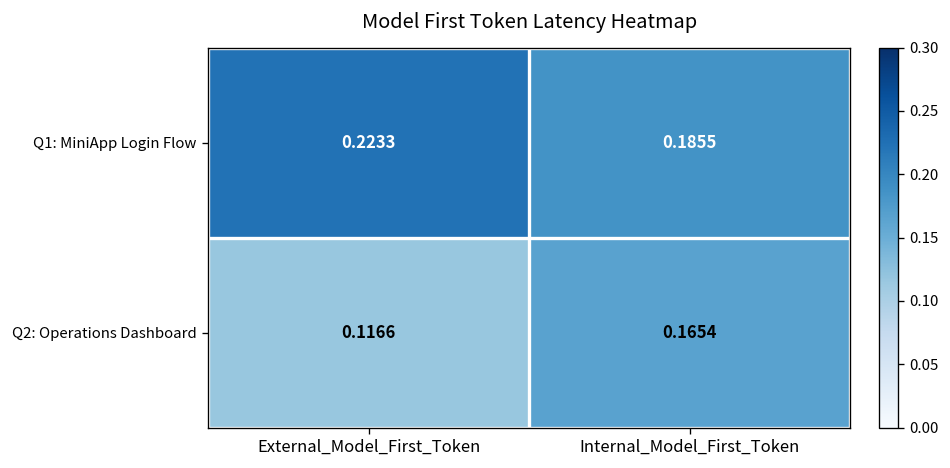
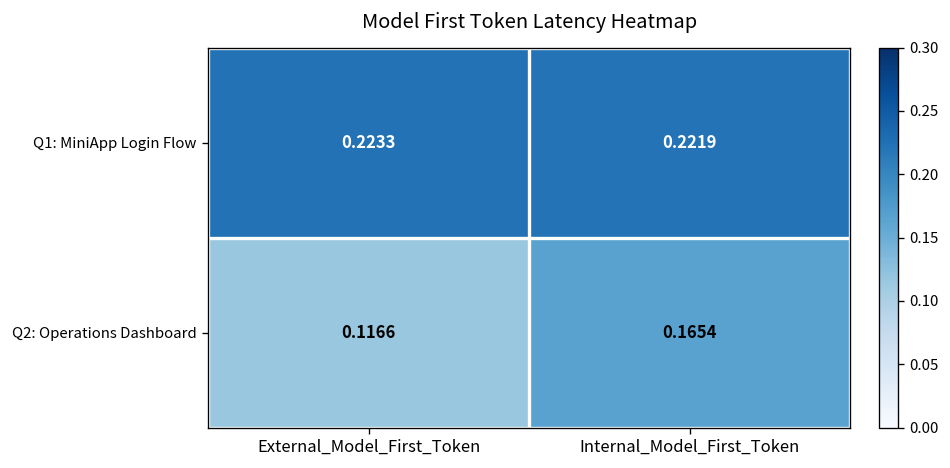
  {
    "Q1: MiniApp Login Flow": {
      "External_Model_First_Token": 0.2233,
-     "Internal_Model_First_Token": 0.1855
+     "Internal_Model_First_Token": 0.2219
    },
    "Q2: Operations Dashboard": {
      "External_Model_First_Token": 0.1166,
      "Internal_Model_First_Token": 0.1654
    }
  }
